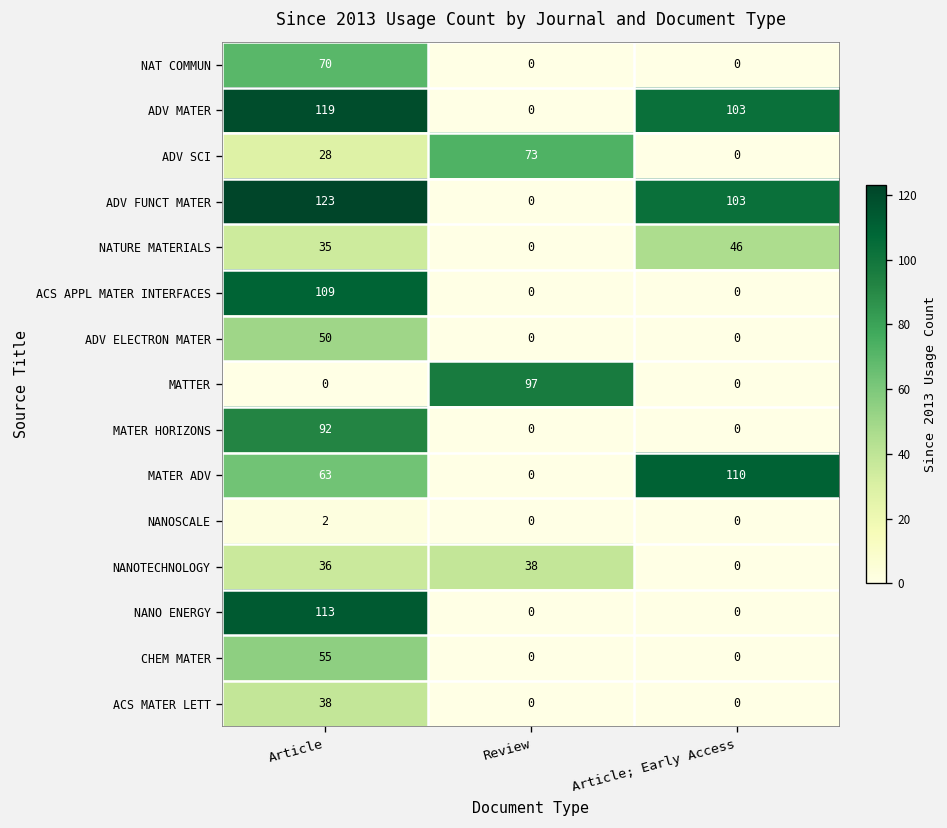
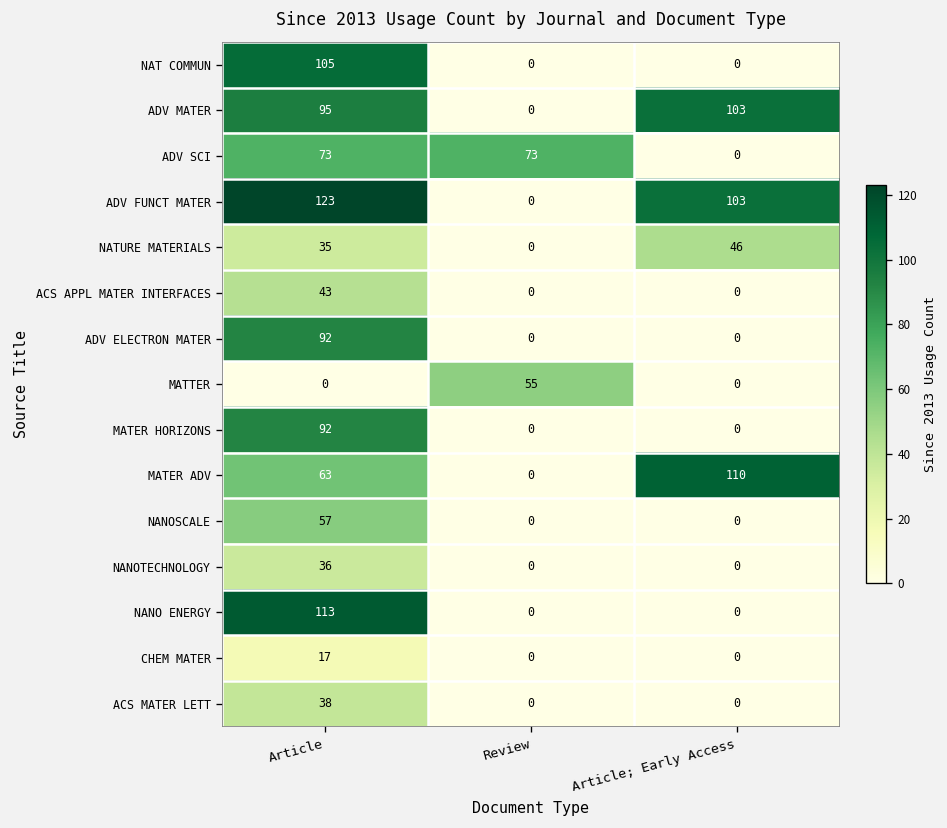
  {
    "NAT COMMUN": {
-     "Article": 70,
+     "Article": 105,
      "Review": 0,
      "Article; Early Access": 0
    },
    "ADV MATER": {
-     "Article": 119,
+     "Article": 95,
      "Review": 0,
      "Article; Early Access": 103
    },
    "ADV SCI": {
-     "Article": 28,
+     "Article": 73,
      "Review": 73,
      "Article; Early Access": 0
    },
    "ADV FUNCT MATER": {
      "Article": 123,
      "Review": 0,
      "Article; Early Access": 103
    },
    "NATURE MATERIALS": {
      "Article": 35,
      "Review": 0,
      "Article; Early Access": 46
    },
    "ACS APPL MATER INTERFACES": {
-     "Article": 109,
+     "Article": 43,
      "Review": 0,
      "Article; Early Access": 0
    },
    "ADV ELECTRON MATER": {
-     "Article": 50,
+     "Article": 92,
      "Review": 0,
      "Article; Early Access": 0
    },
    "MATTER": {
      "Article": 0,
-     "Review": 97,
+     "Review": 55,
      "Article; Early Access": 0
    },
    "MATER HORIZONS": {
      "Article": 92,
      "Review": 0,
      "Article; Early Access": 0
    },
    "MATER ADV": {
      "Article": 63,
      "Review": 0,
      "Article; Early Access": 110
    },
    "NANOSCALE": {
-     "Article": 2,
+     "Article": 57,
      "Review": 0,
      "Article; Early Access": 0
    },
    "NANOTECHNOLOGY": {
      "Article": 36,
-     "Review": 38,
+     "Review": 0,
      "Article; Early Access": 0
    },
    "NANO ENERGY": {
      "Article": 113,
      "Review": 0,
      "Article; Early Access": 0
    },
    "CHEM MATER": {
-     "Article": 55,
+     "Article": 17,
      "Review": 0,
      "Article; Early Access": 0
    },
    "ACS MATER LETT": {
      "Article": 38,
      "Review": 0,
      "Article; Early Access": 0
    }
  }
